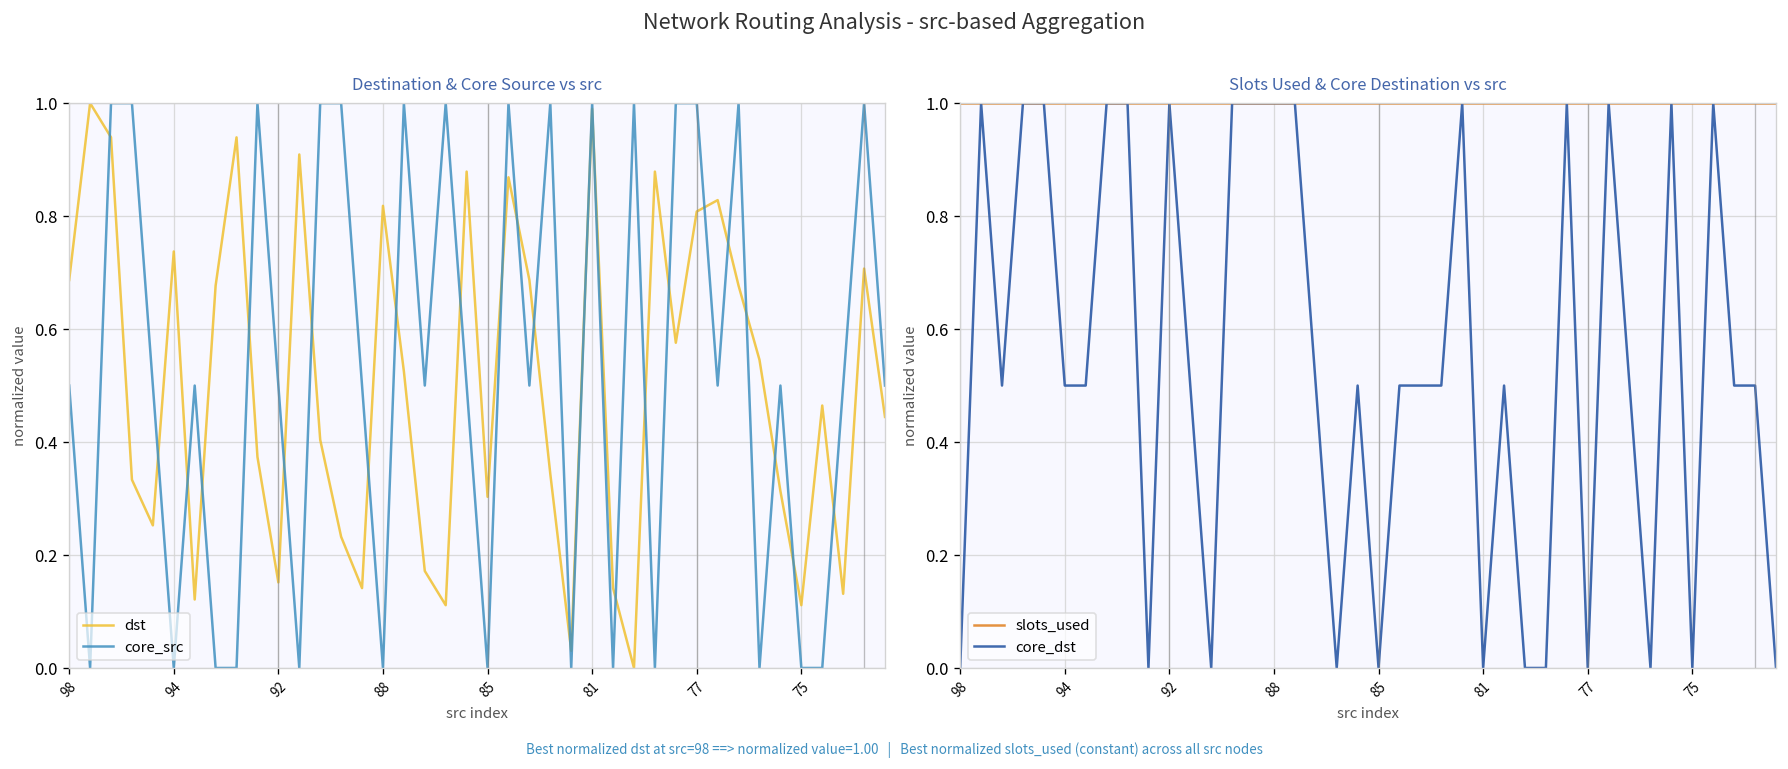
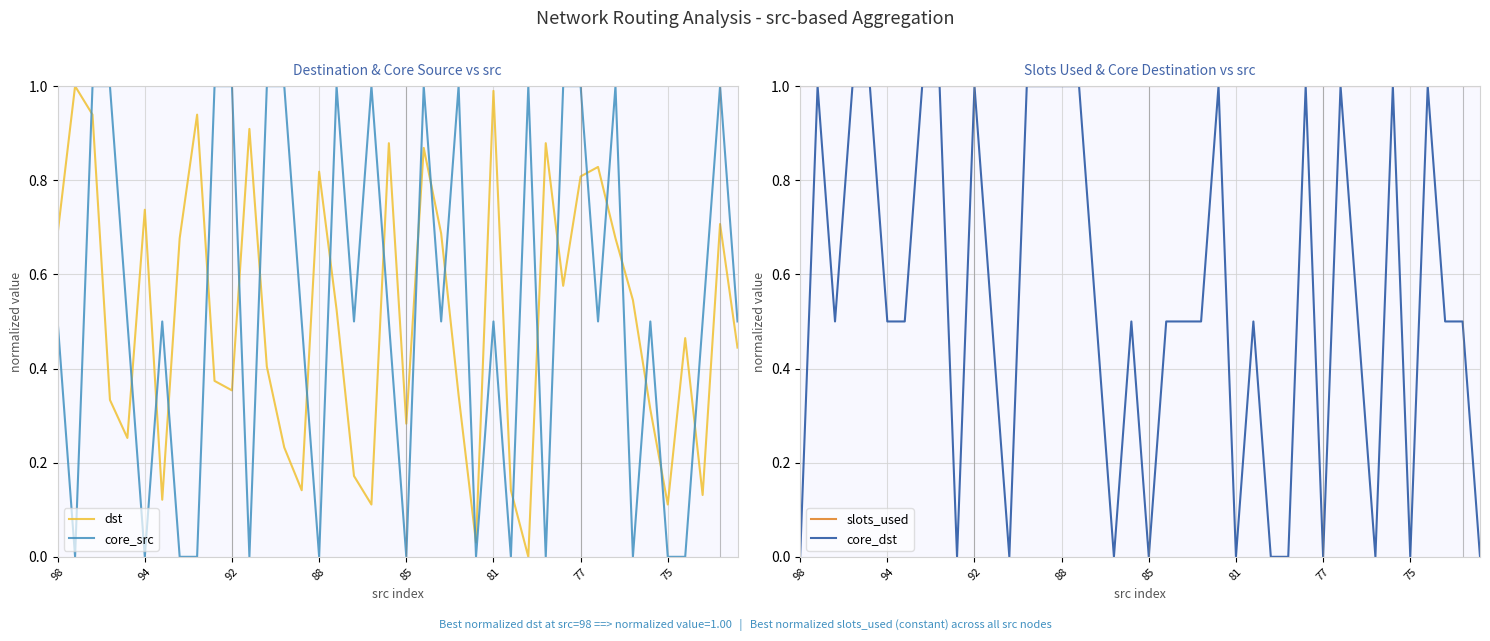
  {
    "Destination & Core Source vs src": {
      "dst": {
        "98": 0.69,
        "94": 0.74,
-       "92": 0.15,
+       "92": 0.35,
        "88": 0.82,
-       "85": 0.30,
+       "85": 0.28,
        "81": 0.99,
        "77": 0.81,
        "75": 0.11
      },
      "core_src": {
        "98": 0.50,
        "94": 0.00,
-       "92": 0.50,
+       "92": 1.00,
        "88": 0.00,
        "85": 0.00,
-       "81": 1.00,
+       "81": 0.50,
        "77": 1.00,
        "75": 0.00
      }
    },
    "Slots Used & Core Destination vs src": {
      "slots_used": {
        "98": 1.00,
        "94": 1.00,
        "85": 1.00,
        "81": 1.00,
        "77": 1.00,
        "75": 1.00
      },
      "core_dst": {
        "98": 0.00,
        "94": 0.50,
        "85": 0.00,
        "81": 0.00,
        "77": 0.00,
        "75": 0.00
      }
    }
  }
